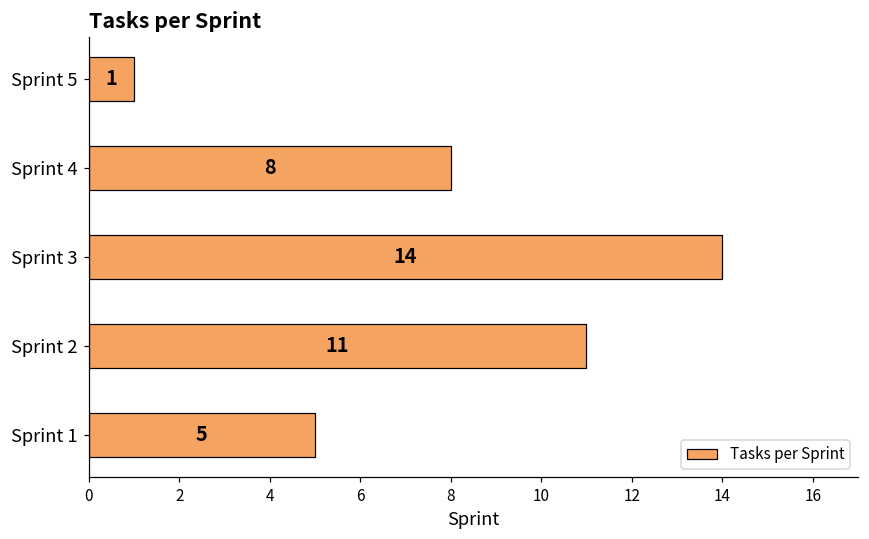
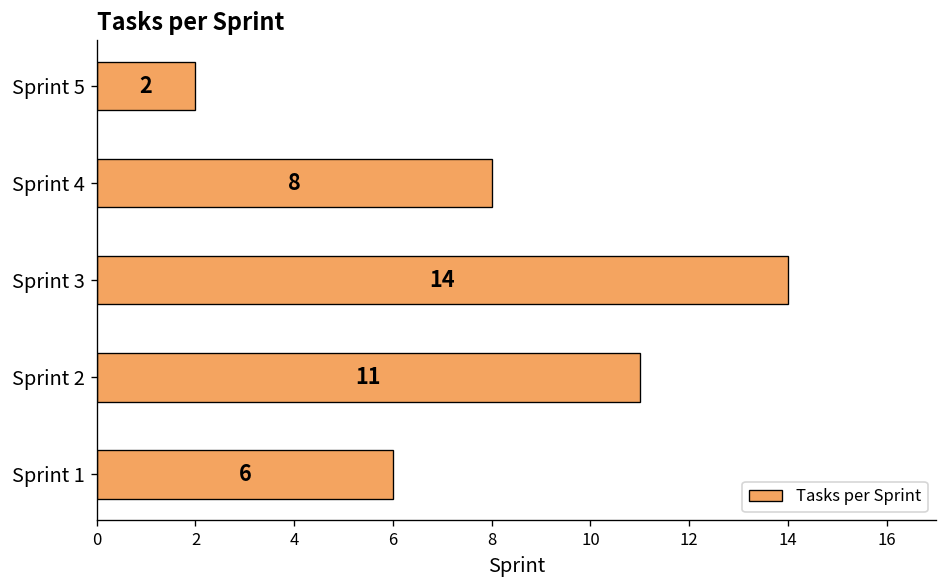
  {
-   "Sprint 5": 1,
+   "Sprint 5": 2,
    "Sprint 4": 8,
    "Sprint 3": 14,
    "Sprint 2": 11,
-   "Sprint 1": 5
+   "Sprint 1": 6
  }
